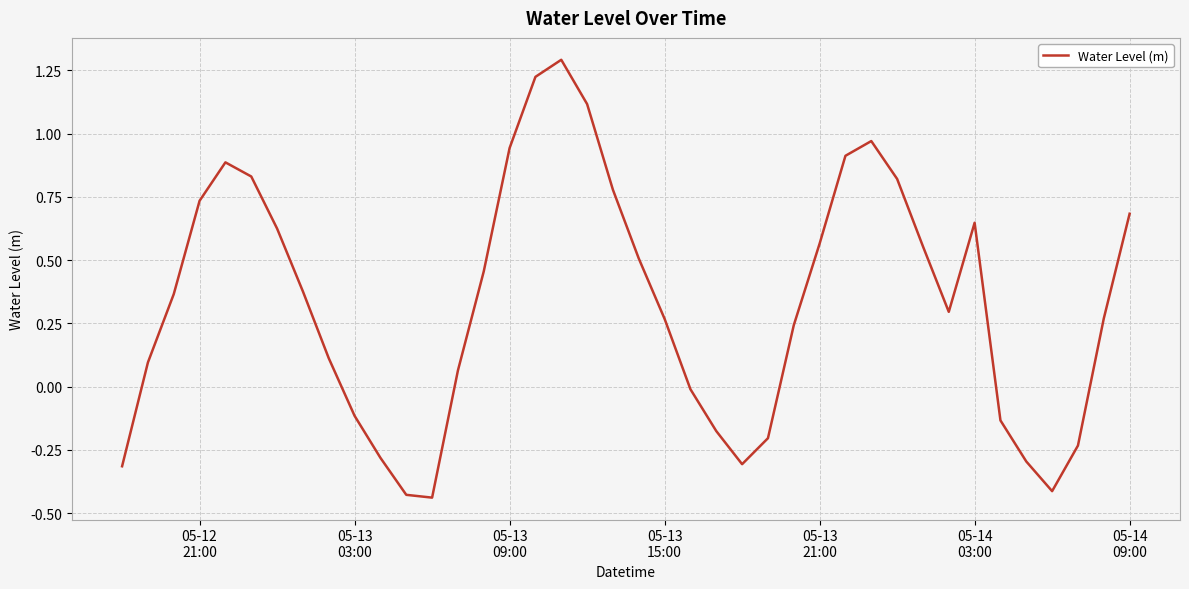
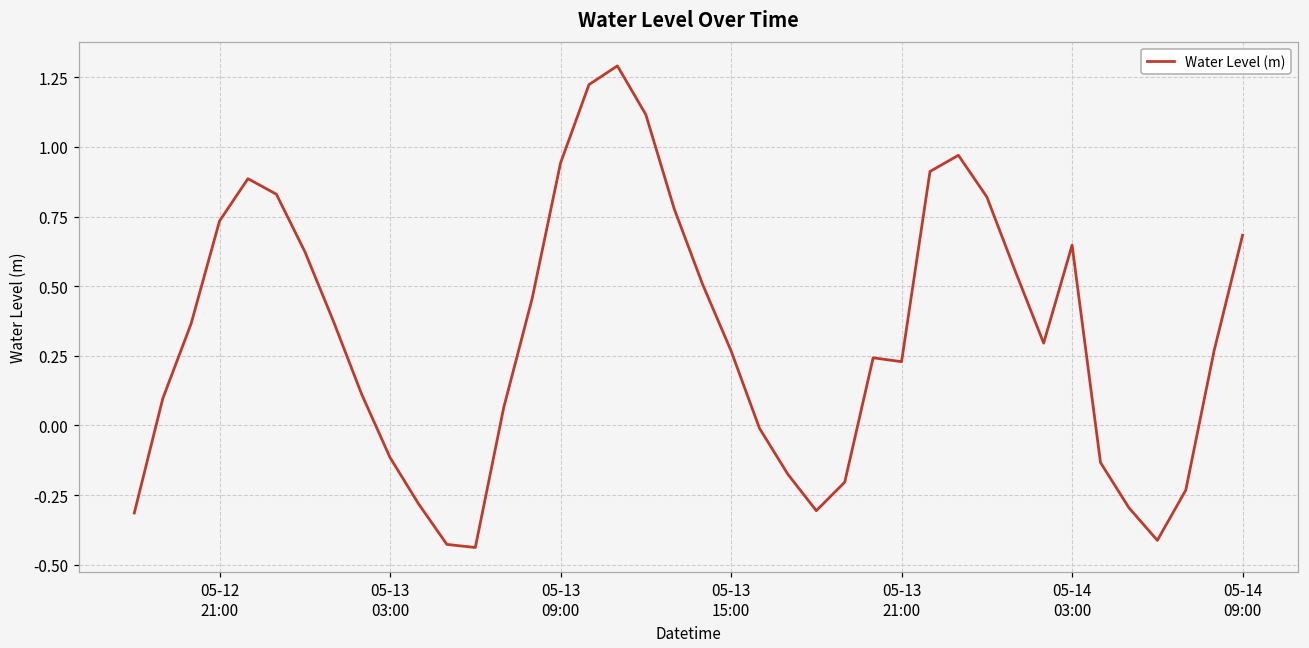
  {
    "05-12 21:00": 0.73,
    "05-13 03:00": -0.12,
    "05-13 09:00": 0.94,
    "05-13 15:00": 0.27,
-   "05-13 21:00": 0.57,
+   "05-13 21:00": 0.23,
    "05-14 03:00": 0.65,
    "05-14 09:00": 0.68
  }
